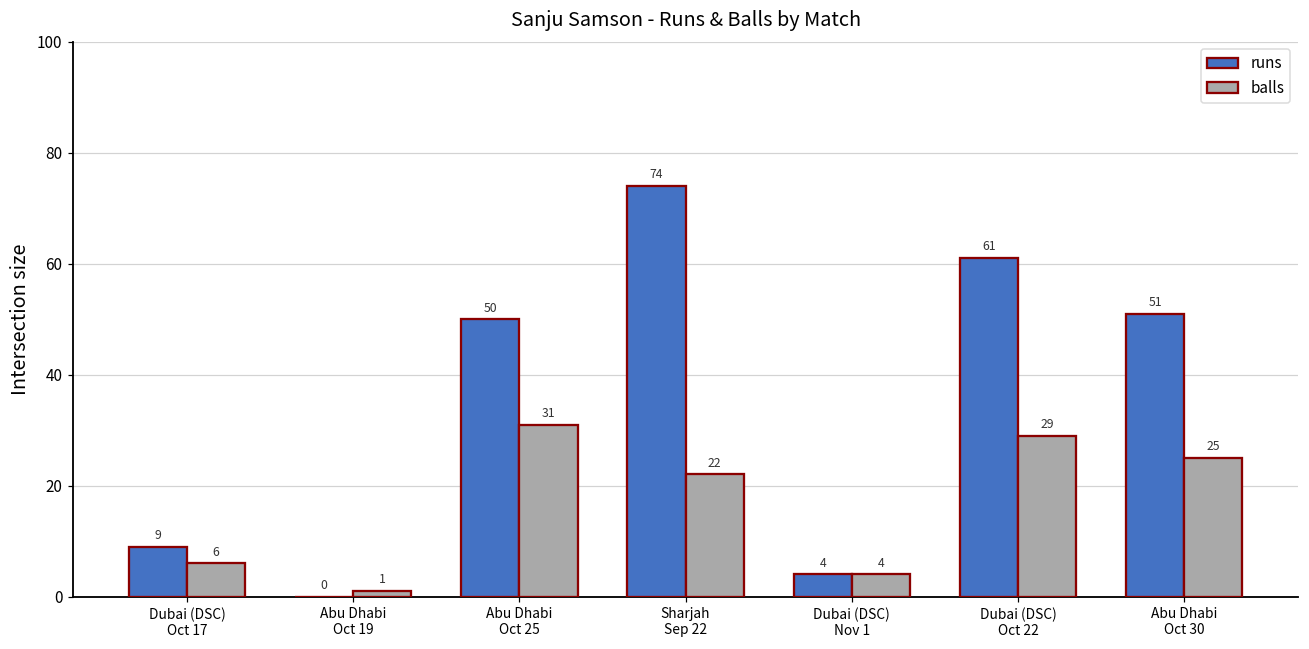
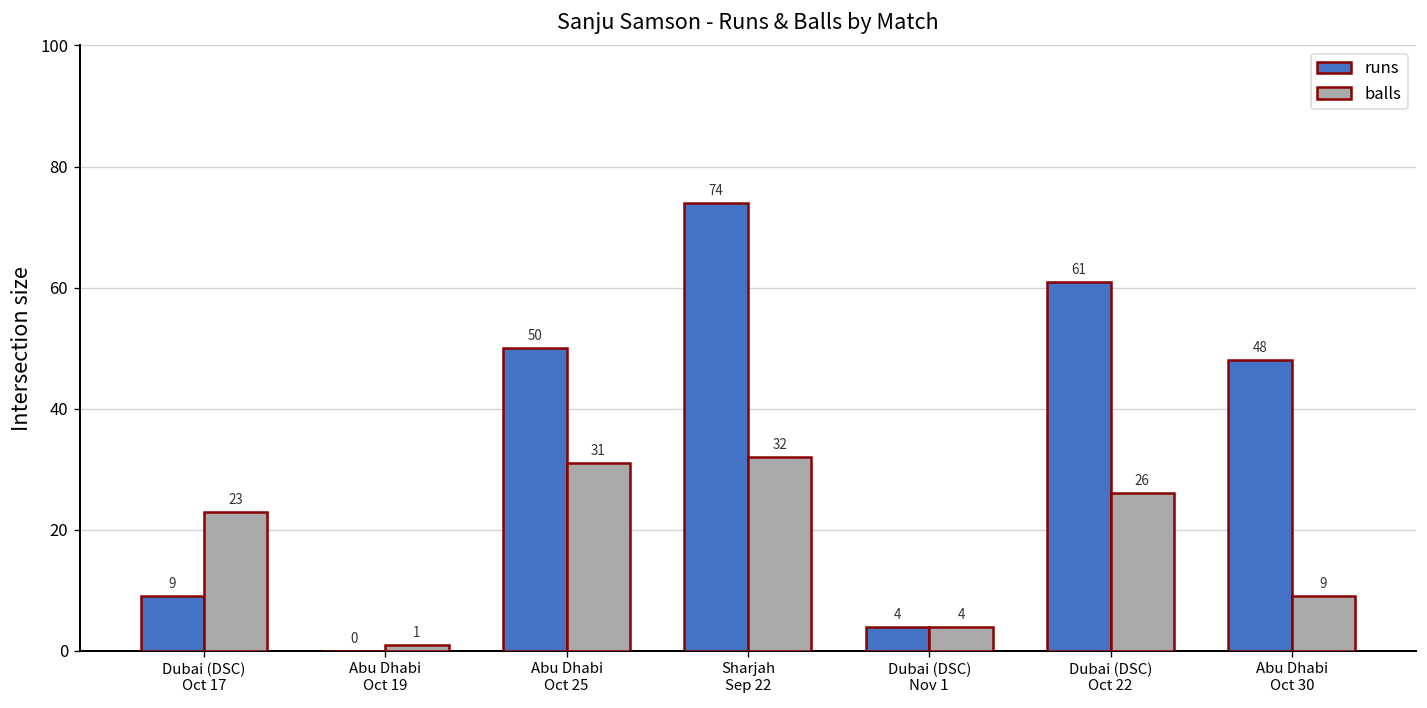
  {
    "runs": {
      "Dubai (DSC) Oct 17": 9,
      "Abu Dhabi Oct 19": 0,
      "Abu Dhabi Oct 25": 50,
      "Sharjah Sep 22": 74,
      "Dubai (DSC) Nov 1": 4,
      "Dubai (DSC) Oct 22": 61,
-     "Abu Dhabi Oct 30": 51
+     "Abu Dhabi Oct 30": 48
    },
    "balls": {
-     "Dubai (DSC) Oct 17": 6,
+     "Dubai (DSC) Oct 17": 23,
      "Abu Dhabi Oct 19": 1,
      "Abu Dhabi Oct 25": 31,
-     "Sharjah Sep 22": 22,
+     "Sharjah Sep 22": 32,
      "Dubai (DSC) Nov 1": 4,
-     "Dubai (DSC) Oct 22": 29,
-     "Abu Dhabi Oct 30": 25
+     "Dubai (DSC) Oct 22": 26,
+     "Abu Dhabi Oct 30": 9
    }
  }
